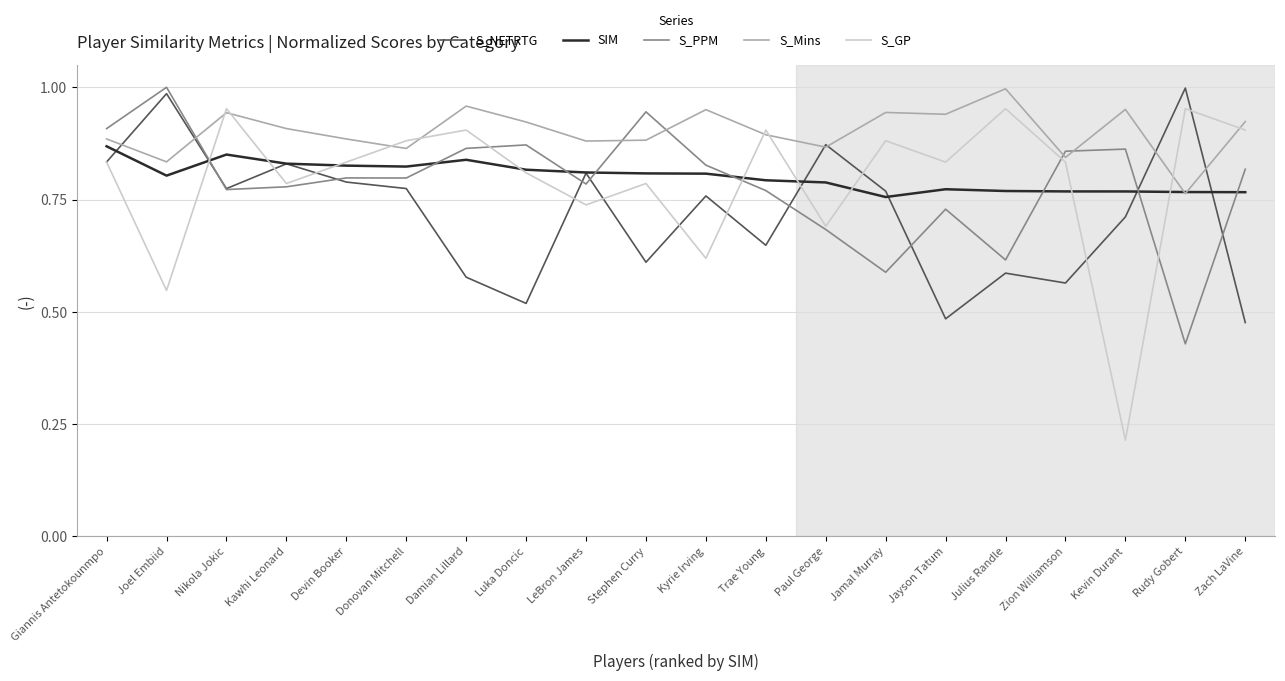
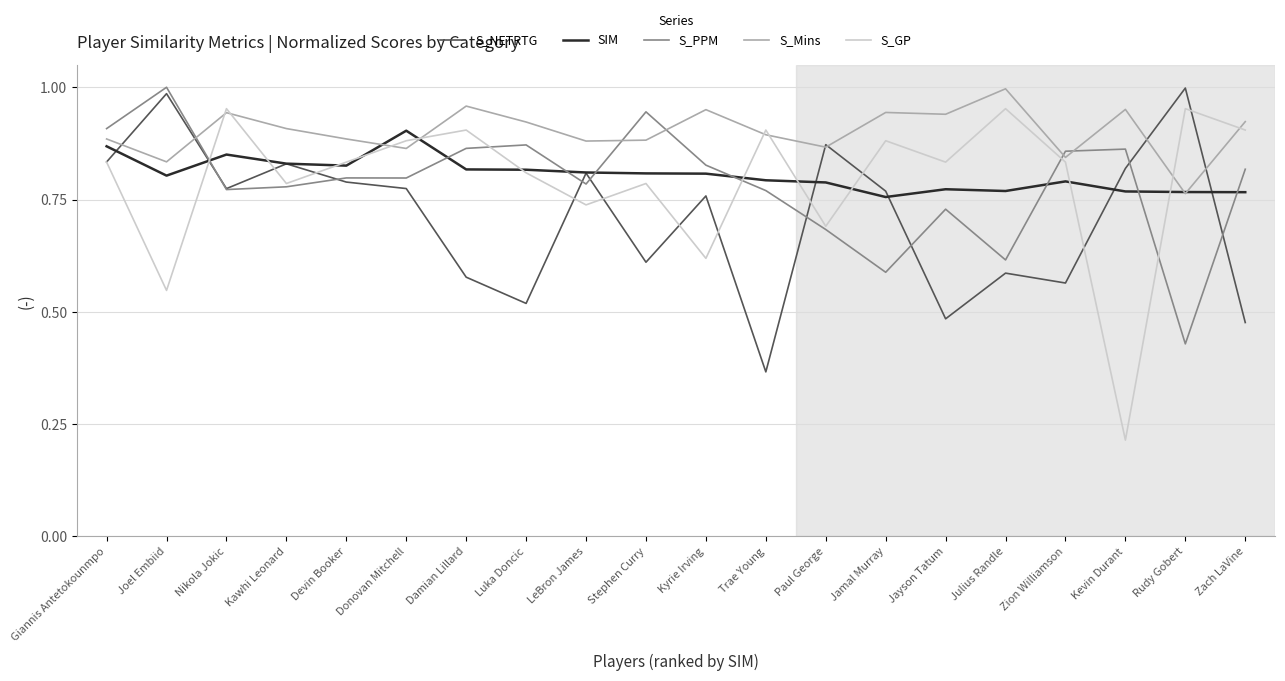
  {
    "S_NETRTG": {
      "Joel Embiid": 0.99,
      "Devin Booker": 0.79,
      "Donovan Mitchell": 0.77,
      "Damian Lillard": 0.58,
      "Luka Doncic": 0.52,
      "Stephen Curry": 0.61,
      "Kyrie Irving": 0.76,
-     "Trae Young": 0.65,
+     "Trae Young": 0.37,
      "Jamal Murray": 0.77,
      "Jayson Tatum": 0.48,
      "Julius Randle": 0.59,
      "Zion Williamson": 0.56,
-     "Kevin Durant": 0.71,
+     "Kevin Durant": 0.82,
      "Rudy Gobert": 1.00,
      "Zach LaVine": 0.48
    },
    "SIM": {
      "Giannis Antetokounmpo": 0.87,
      "Joel Embiid": 0.80,
      "Nikola Jokic": 0.85,
      "Devin Booker": 0.83,
-     "Donovan Mitchell": 0.82,
-     "Damian Lillard": 0.84,
+     "Donovan Mitchell": 0.90,
+     "Damian Lillard": 0.82,
      "Luka Doncic": 0.82,
      "Stephen Curry": 0.81,
      "Kyrie Irving": 0.81,
      "Trae Young": 0.79,
      "Paul George": 0.79,
      "Jamal Murray": 0.76,
      "Jayson Tatum": 0.77,
      "Julius Randle": 0.77,
-     "Zion Williamson": 0.77,
+     "Zion Williamson": 0.79,
      "Kevin Durant": 0.77,
      "Zach LaVine": 0.77
    }
  }
